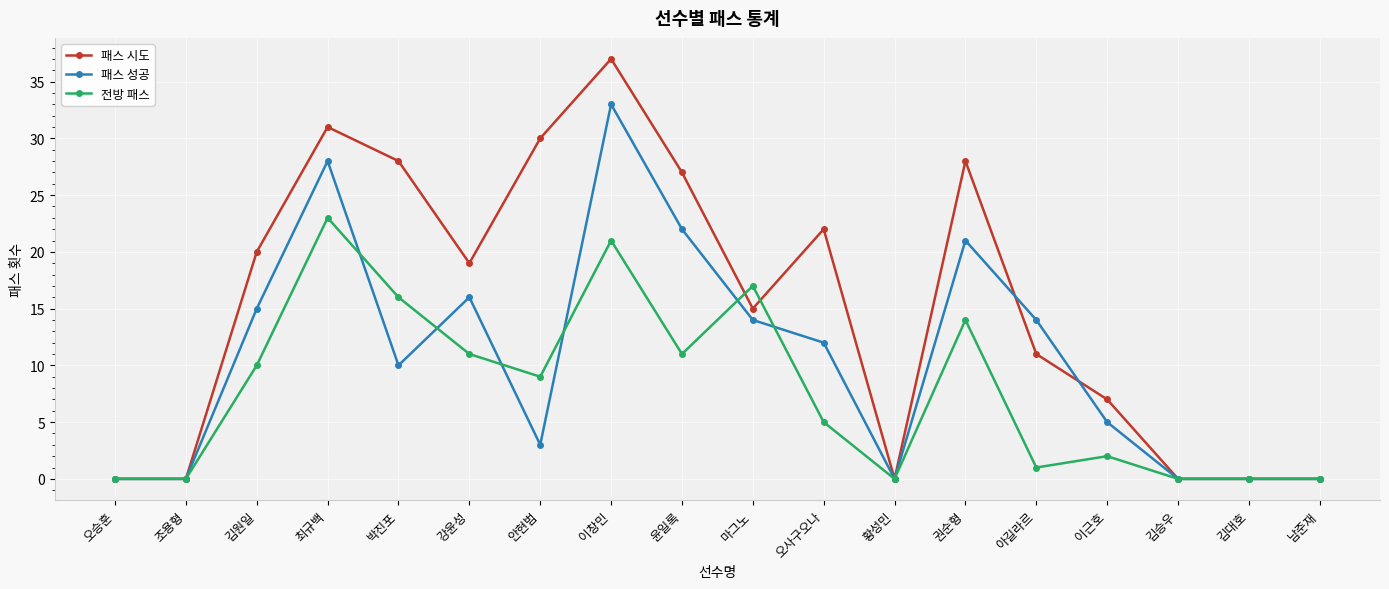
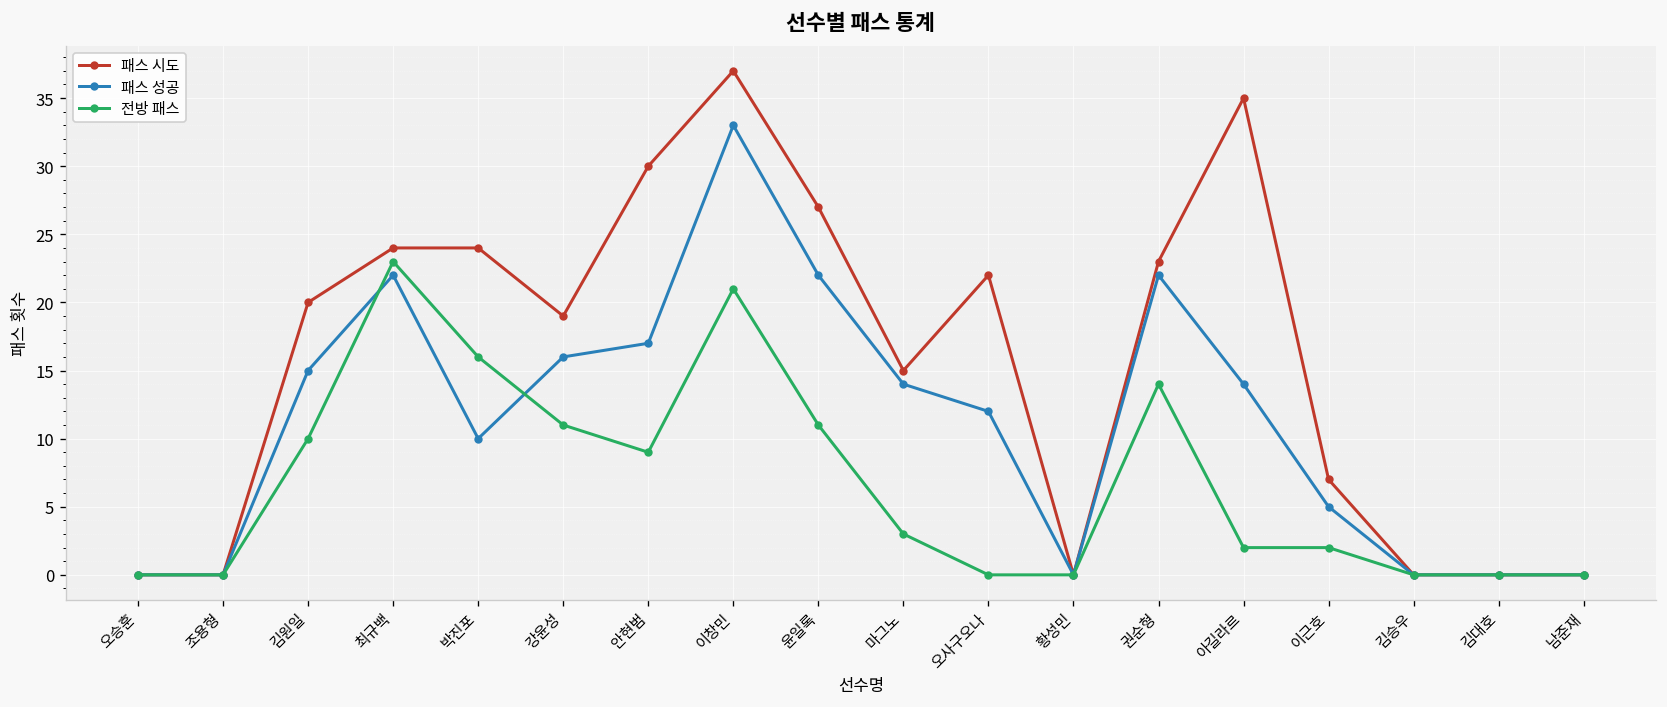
  {
    "패스 시도": {
      "김원일": 20,
-     "최규백": 31,
-     "박진포": 28,
+     "최규백": 24,
+     "박진포": 24,
      "강윤성": 19,
      "안현범": 30,
      "이창민": 37,
      "윤일록": 27,
      "마그노": 15,
      "오사구오나": 22,
-     "권순형": 28,
-     "아길라르": 11,
+     "권순형": 23,
+     "아길라르": 35,
      "이근호": 7
    },
    "패스 성공": {
      "김원일": 15,
-     "최규백": 28,
+     "최규백": 22,
      "박진포": 10,
      "강윤성": 16,
-     "안현범": 3,
+     "안현범": 17,
      "이창민": 33,
      "윤일록": 22,
      "마그노": 14,
      "오사구오나": 12,
-     "권순형": 21,
+     "권순형": 22,
      "아길라르": 14,
      "이근호": 5
    },
    "전방 패스": {
      "김원일": 10,
      "최규백": 23,
      "박진포": 16,
      "강윤성": 11,
      "안현범": 9,
      "이창민": 21,
      "윤일록": 11,
-     "마그노": 17,
-     "오사구오나": 5,
+     "마그노": 3,
+     "오사구오나": 0,
      "권순형": 14,
-     "아길라르": 1,
+     "아길라르": 2,
      "이근호": 2
    }
  }
